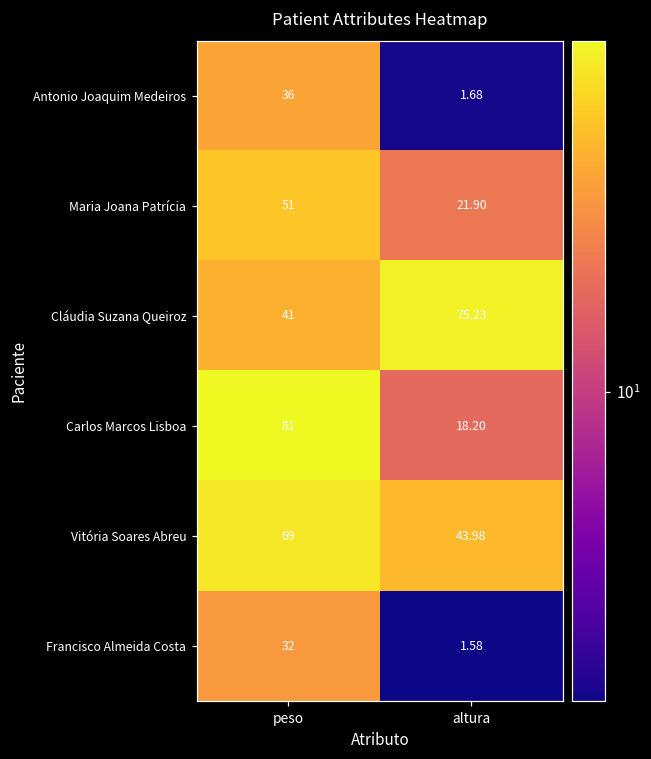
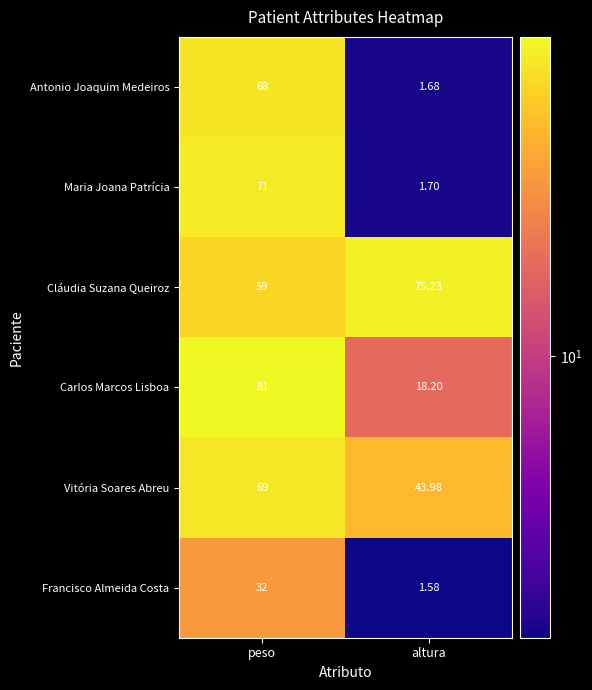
  {
    "Antonio Joaquim Medeiros": {
-     "peso": 36,
+     "peso": 68,
      "altura": 1.68
    },
    "Maria Joana Patrícia": {
-     "peso": 51,
-     "altura": 21.90
+     "peso": 71,
+     "altura": 1.70
    },
    "Cláudia Suzana Queiroz": {
-     "peso": 41,
+     "peso": 59,
      "altura": 75.23
    },
    "Carlos Marcos Lisboa": {
      "peso": 81,
      "altura": 18.20
    },
    "Vitória Soares Abreu": {
      "peso": 69,
      "altura": 43.98
    },
    "Francisco Almeida Costa": {
      "peso": 32,
      "altura": 1.58
    }
  }
